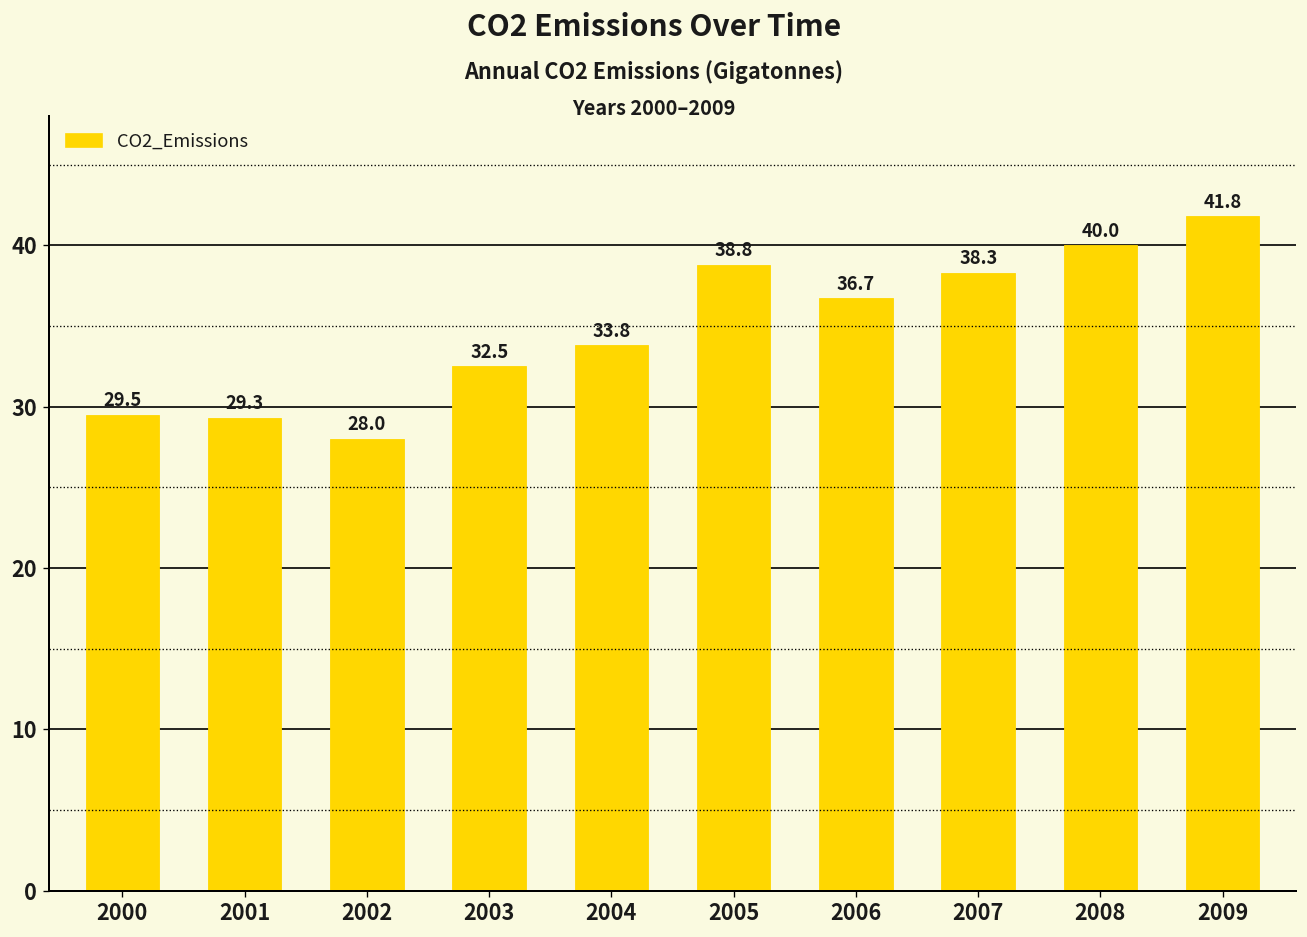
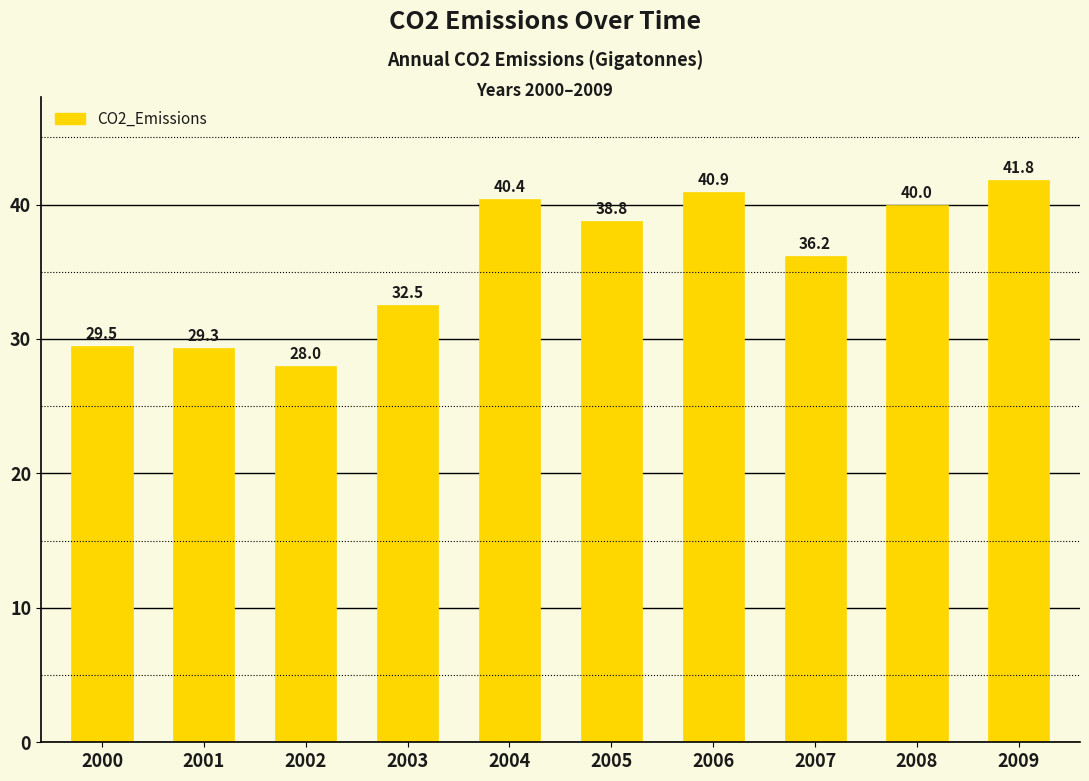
  {
    "2000": 29.5,
    "2001": 29.3,
    "2002": 28.0,
    "2003": 32.5,
-   "2004": 33.8,
+   "2004": 40.4,
    "2005": 38.8,
-   "2006": 36.7,
-   "2007": 38.3,
+   "2006": 40.9,
+   "2007": 36.2,
    "2008": 40.0,
    "2009": 41.8
  }
